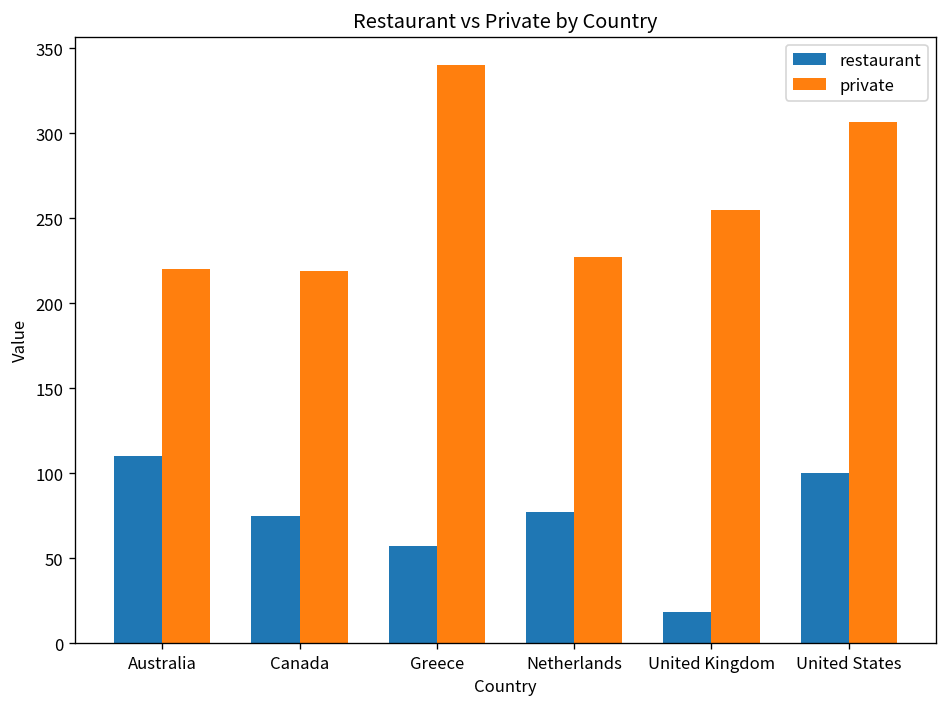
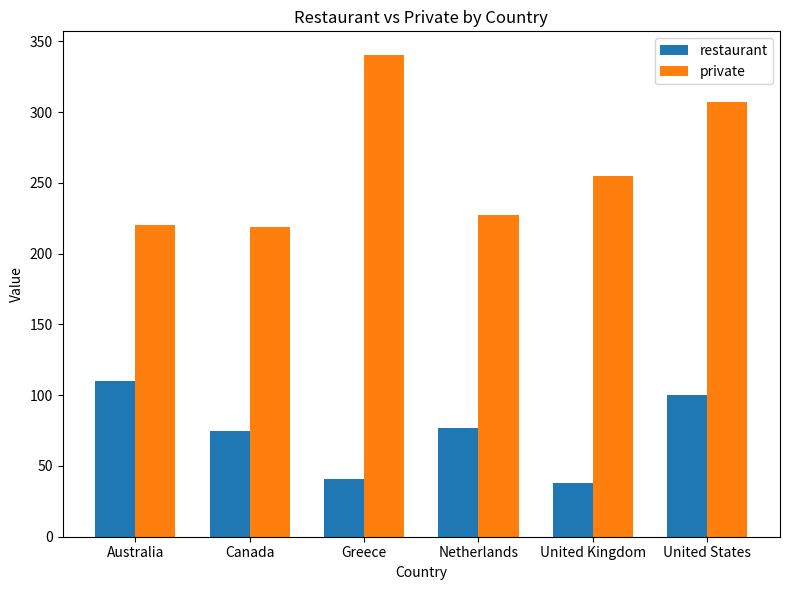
  {
    "restaurant": {
      "Australia": 110,
      "Canada": 75,
-     "Greece": 57,
+     "Greece": 41,
      "Netherlands": 77,
-     "United Kingdom": 18,
+     "United Kingdom": 38,
      "United States": 100
    },
    "private": {
      "Australia": 220,
      "Canada": 219,
      "Greece": 340,
      "Netherlands": 227,
      "United Kingdom": 255,
      "United States": 307
    }
  }
